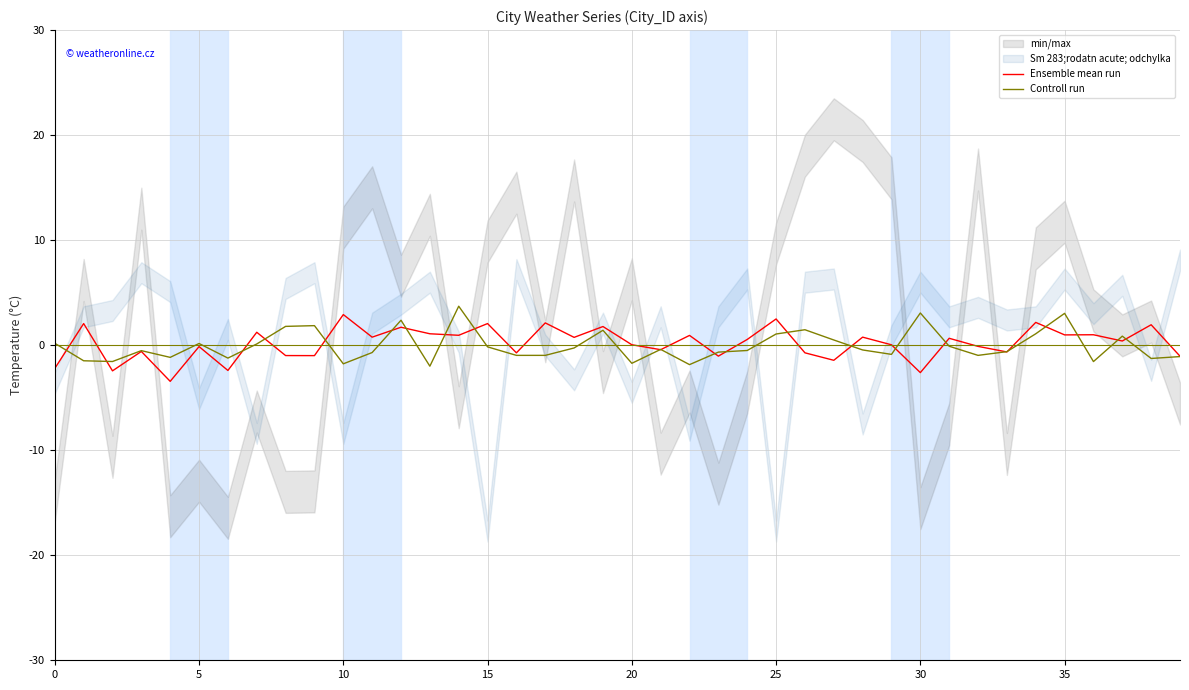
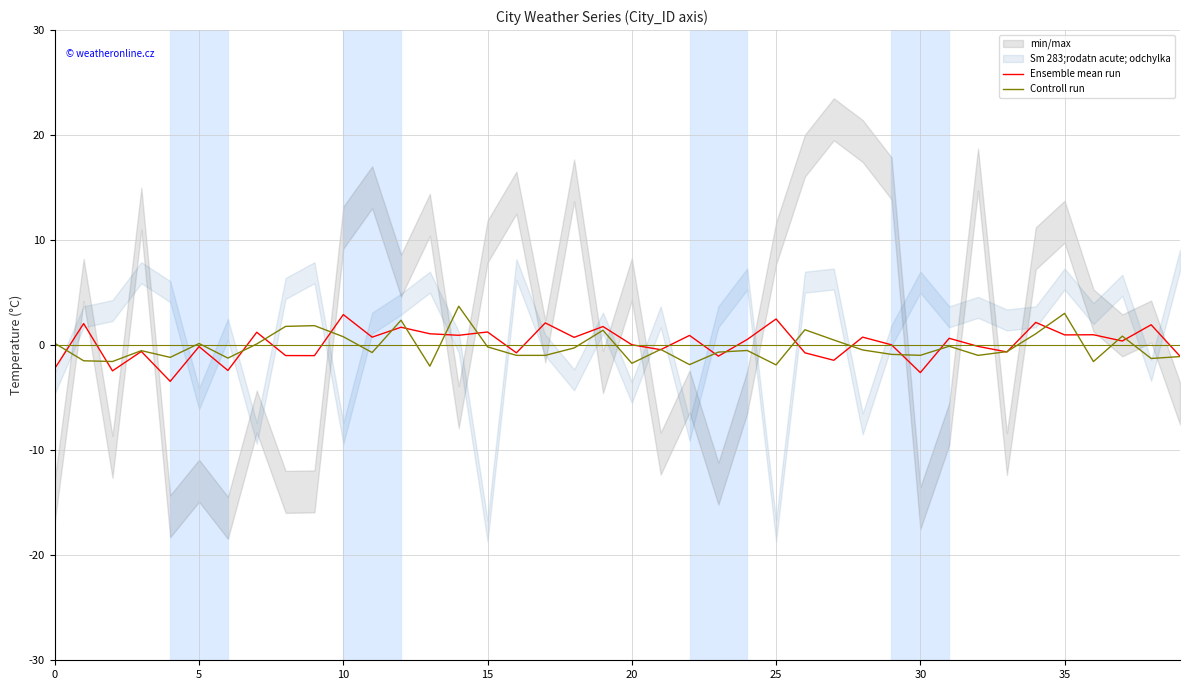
  {
    "Ensemble mean run": {
      "0": -2.2,
      "5": -0.1,
      "10": 2.9,
-     "15": 2.1,
+     "15": 1.3,
      "20": 0.0,
      "25": 2.5,
      "30": -2.6,
      "35": 1.0
    },
    "Controll run": {
      "0": 0.2,
      "5": 0.2,
-     "10": -1.8,
+     "10": 0.8,
      "15": -0.2,
      "20": -1.7,
-     "25": 1.1,
-     "30": 3.1,
+     "25": -1.9,
+     "30": -1.0,
      "35": 3.0
    }
  }
